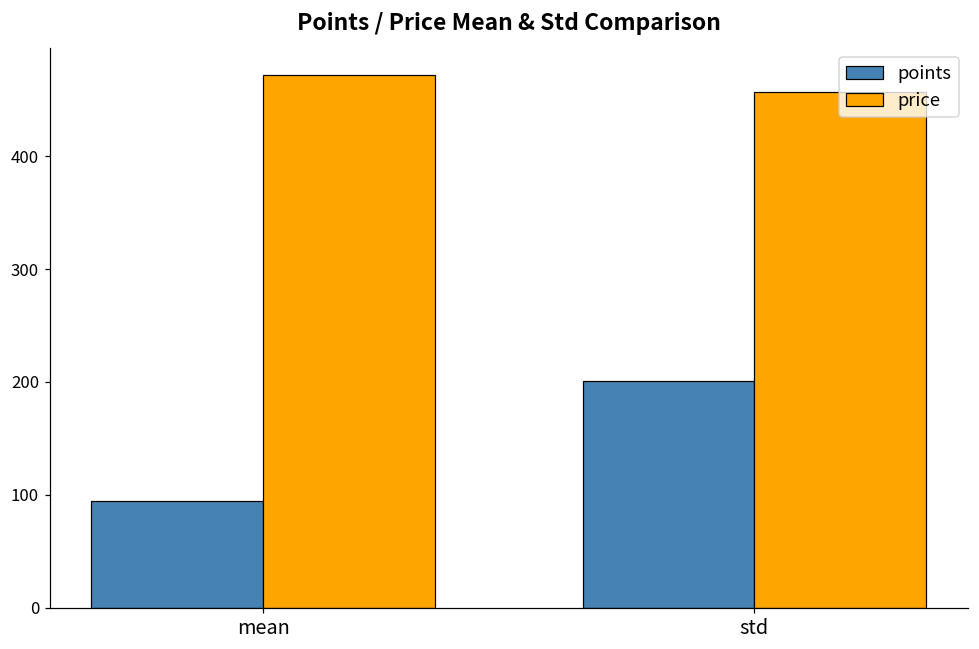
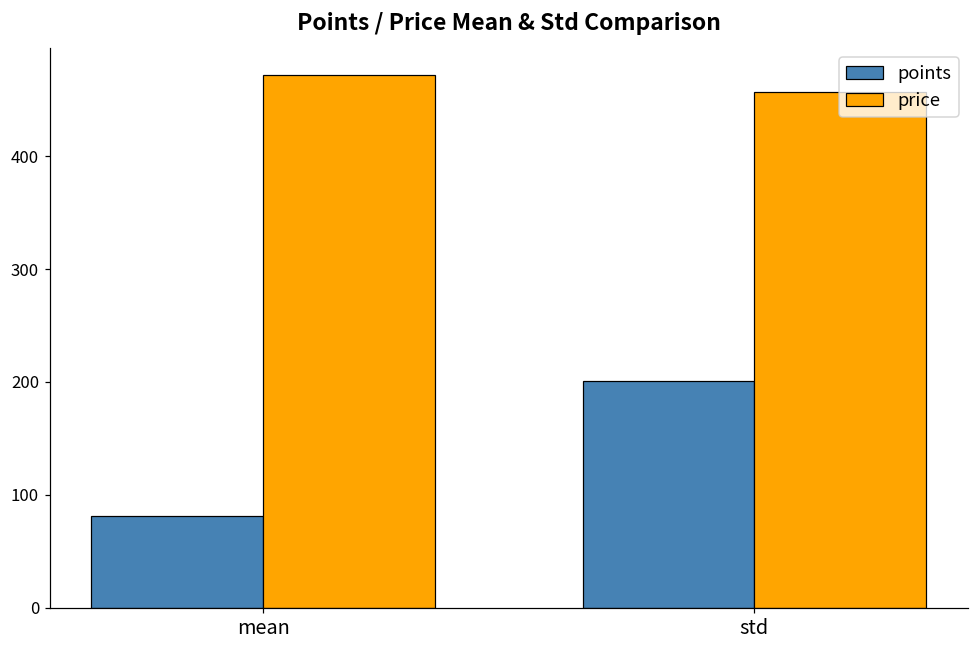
  {
    "points": {
-     "mean": 94,
+     "mean": 81,
      "std": 200
    },
    "price": {
      "mean": 473
    }
  }
